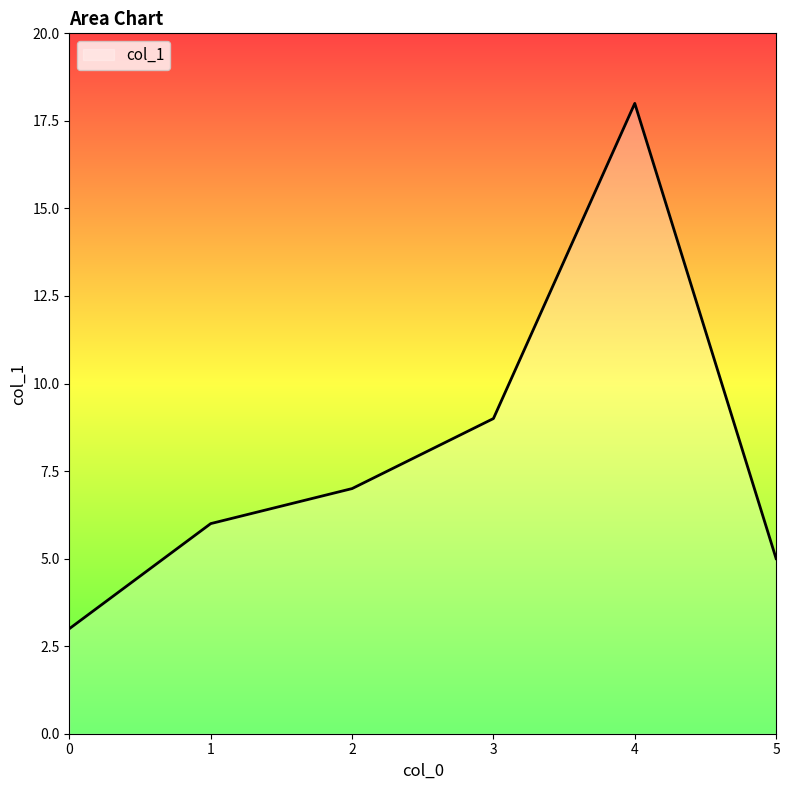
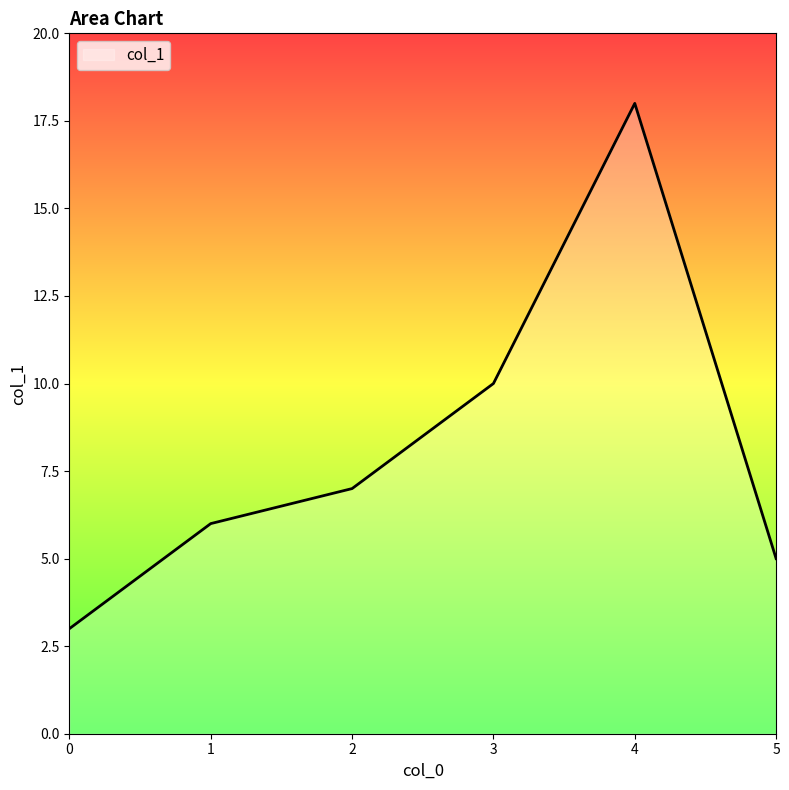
  {
    "0": 3,
    "1": 6,
    "2": 7,
-   "3": 9,
+   "3": 10,
    "4": 18,
    "5": 5
  }
